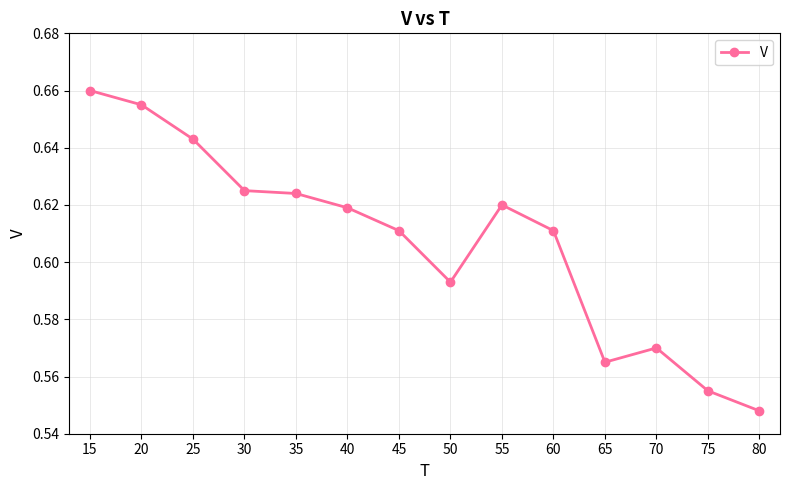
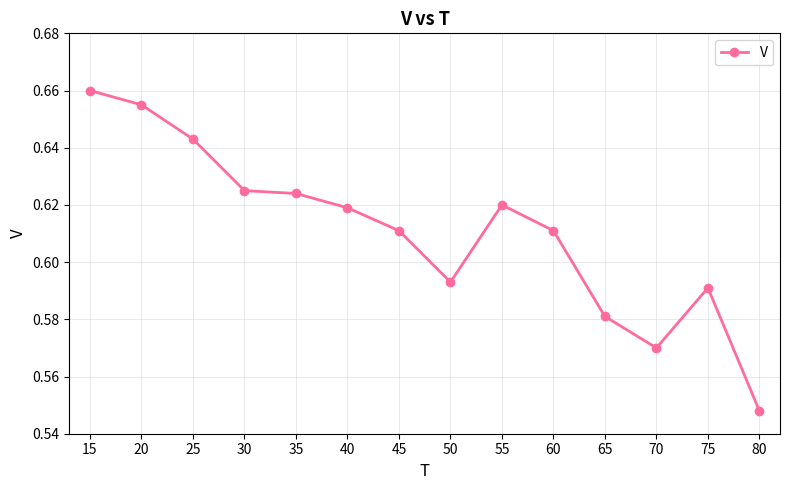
  {
    "15": 0.660,
    "20": 0.655,
    "25": 0.643,
    "30": 0.625,
    "35": 0.624,
    "40": 0.619,
    "45": 0.611,
    "50": 0.593,
    "55": 0.620,
    "60": 0.611,
-   "65": 0.565,
+   "65": 0.581,
    "70": 0.570,
-   "75": 0.555,
+   "75": 0.591,
    "80": 0.548
  }
